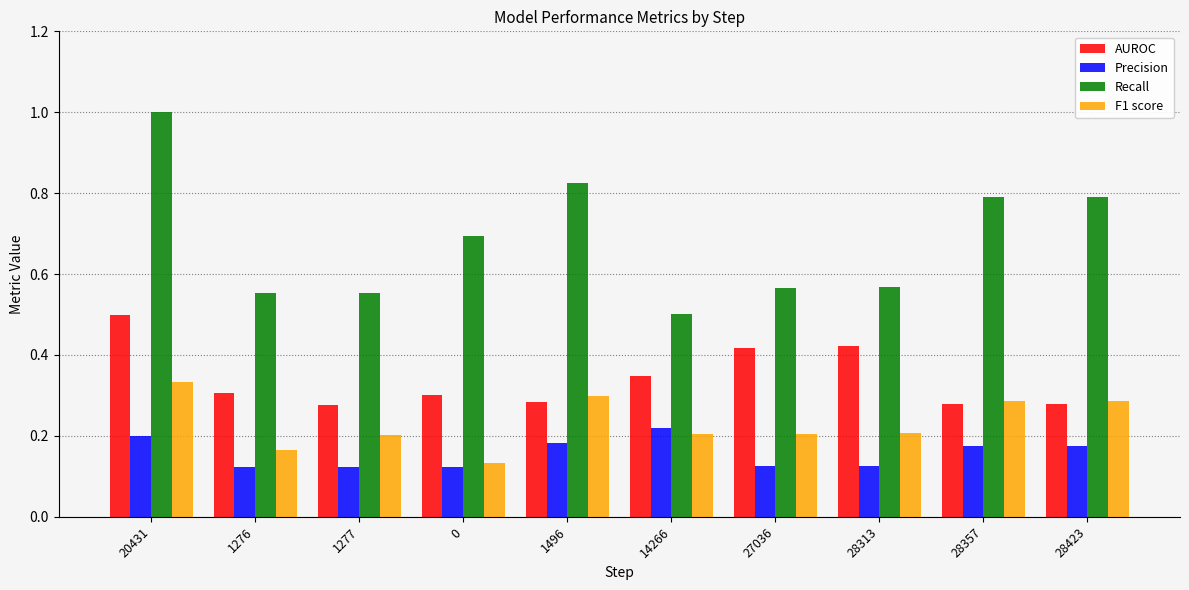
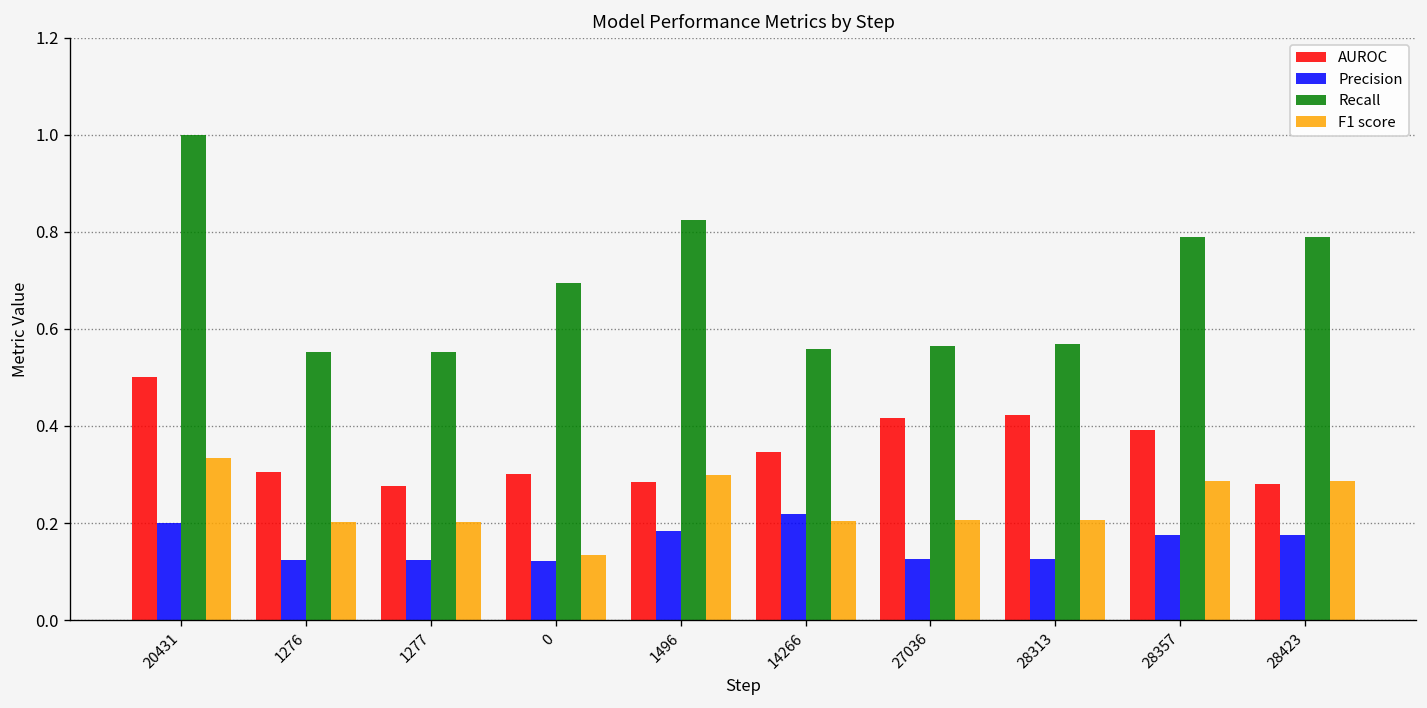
  {
    "AUROC": {
      "20431": 0.50,
      "1276": 0.31,
      "1277": 0.28,
      "0": 0.30,
      "1496": 0.28,
      "14266": 0.35,
      "27036": 0.42,
      "28313": 0.42,
-     "28357": 0.28,
+     "28357": 0.39,
      "28423": 0.28
    },
    "Precision": {
      "20431": 0.20,
      "1276": 0.12,
      "1277": 0.12,
      "0": 0.12,
      "1496": 0.18,
      "14266": 0.22,
      "27036": 0.13,
      "28313": 0.13,
      "28357": 0.18,
      "28423": 0.18
    },
    "Recall": {
      "20431": 1.00,
      "1276": 0.55,
      "1277": 0.55,
      "0": 0.69,
      "1496": 0.82,
-     "14266": 0.50,
+     "14266": 0.56,
      "27036": 0.57,
      "28313": 0.57,
      "28357": 0.79,
      "28423": 0.79
    },
    "F1 score": {
      "20431": 0.33,
-     "1276": 0.16,
+     "1276": 0.20,
      "1277": 0.20,
      "0": 0.13,
      "1496": 0.30,
      "14266": 0.20,
      "27036": 0.21,
      "28313": 0.21,
      "28357": 0.29,
      "28423": 0.29
    }
  }
